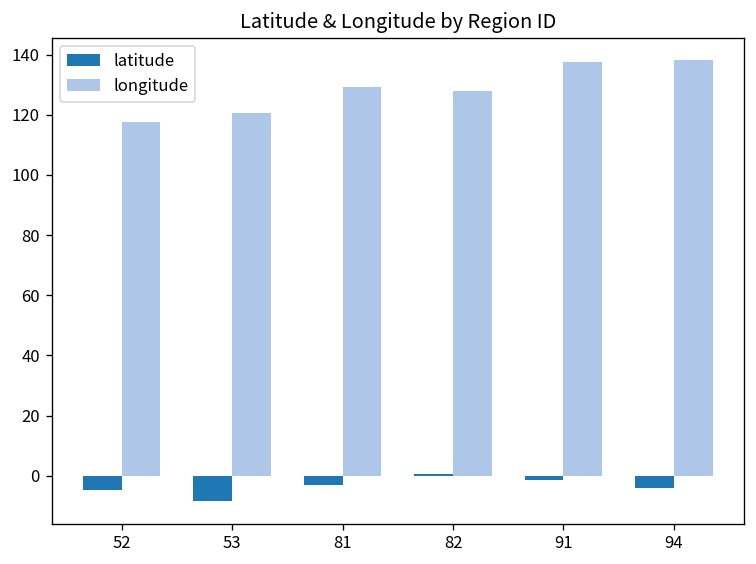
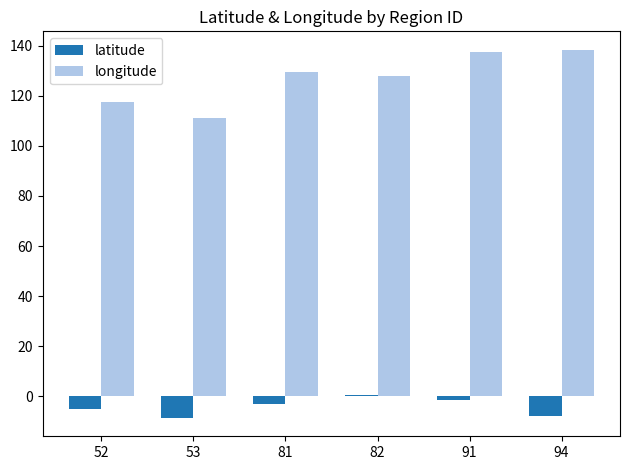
  {
    "latitude": {
      "52": -5,
      "53": -9,
      "81": -3,
      "91": -1,
-     "94": -4
+     "94": -8
    },
    "longitude": {
      "52": 118,
-     "53": 121,
+     "53": 111,
      "81": 129,
      "82": 128,
      "91": 138,
      "94": 138
    }
  }
